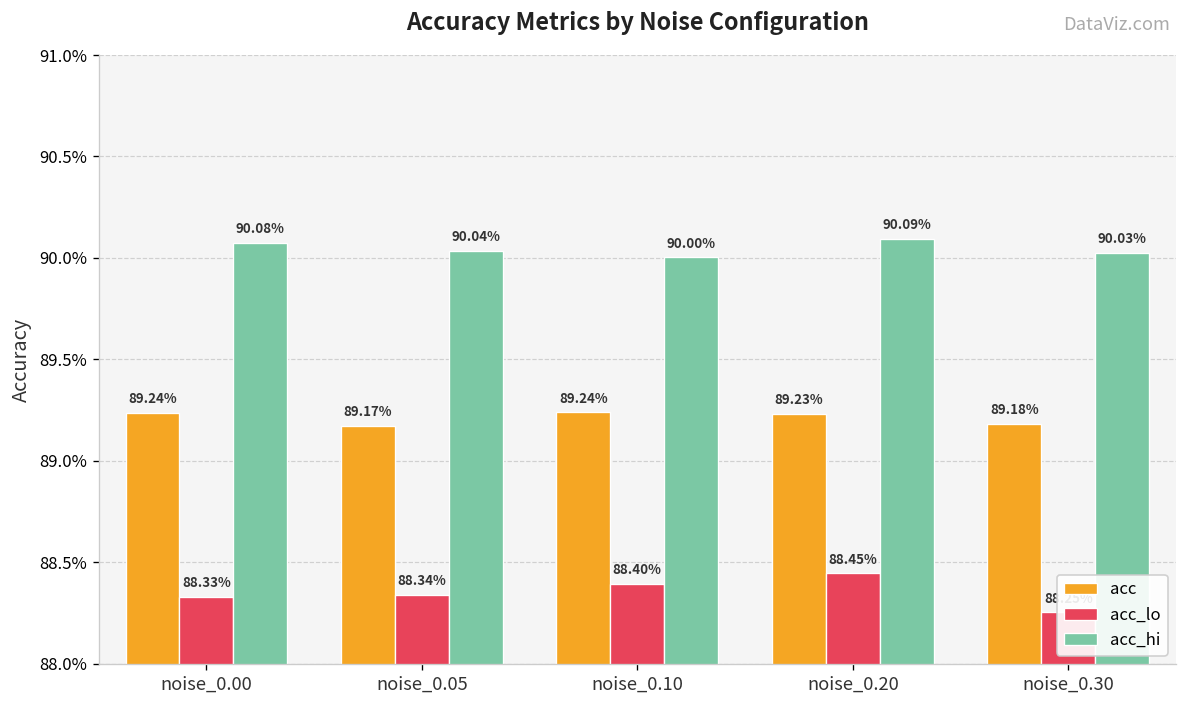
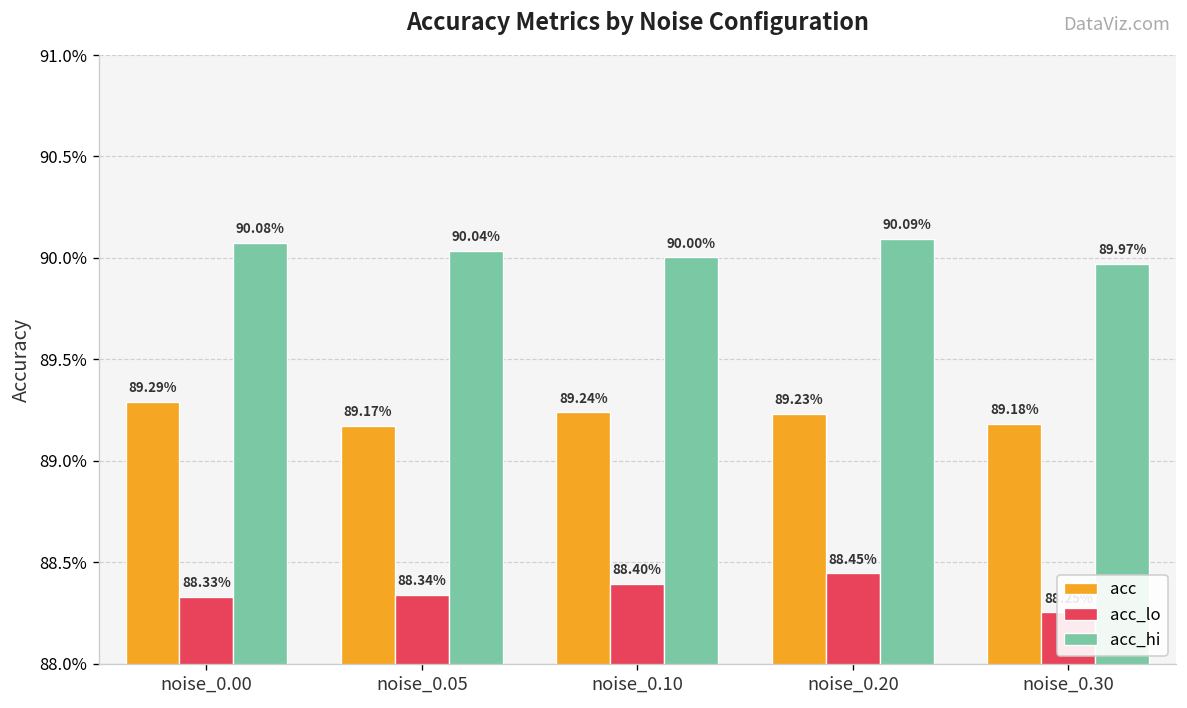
  {
    "acc": {
-     "noise_0.00": "89.24%",
+     "noise_0.00": "89.29%",
      "noise_0.05": "89.17%",
      "noise_0.10": "89.24%",
      "noise_0.20": "89.23%",
      "noise_0.30": "89.18%"
    },
    "acc_lo": {
      "noise_0.00": "88.33%",
      "noise_0.05": "88.34%",
      "noise_0.10": "88.40%",
      "noise_0.20": "88.45%"
    },
    "acc_hi": {
      "noise_0.00": "90.08%",
      "noise_0.05": "90.04%",
      "noise_0.10": "90.00%",
      "noise_0.20": "90.09%",
-     "noise_0.30": "90.03%"
+     "noise_0.30": "89.97%"
    }
  }
